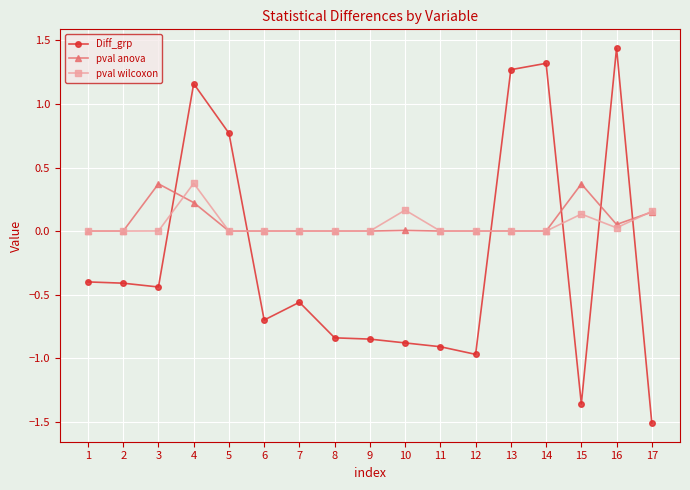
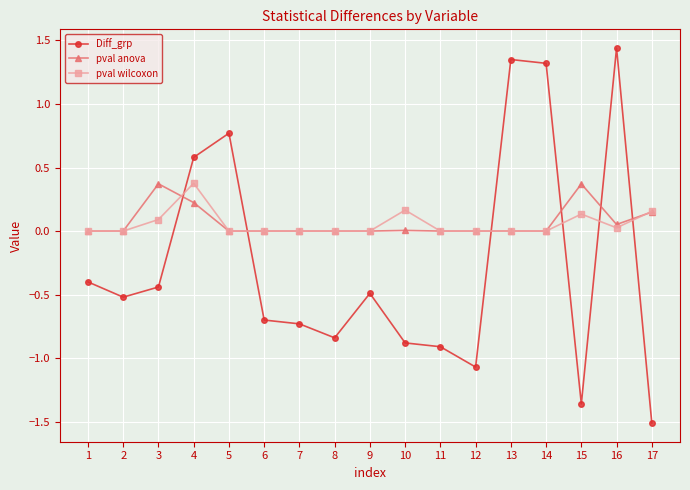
  {
    "Diff_grp": {
      "1": -0.40,
-     "2": -0.41,
+     "2": -0.52,
      "3": -0.44,
-     "4": 1.16,
+     "4": 0.58,
      "5": 0.77,
      "6": -0.70,
-     "7": -0.56,
+     "7": -0.73,
      "8": -0.84,
-     "9": -0.85,
+     "9": -0.49,
      "10": -0.88,
      "11": -0.91,
-     "12": -0.97,
-     "13": 1.27,
+     "12": -1.07,
+     "13": 1.35,
      "14": 1.32,
      "15": -1.36,
      "16": 1.44,
      "17": -1.51
    },
    "pval anova": {
      "3": 0.37,
      "4": 0.22,
      "10": 0.01,
      "15": 0.37,
      "16": 0.05
    },
    "pval wilcoxon": {
-     "3": 0.00,
+     "3": 0.09,
      "4": 0.38,
      "10": 0.17,
      "15": 0.13,
      "16": 0.03
    }
  }
